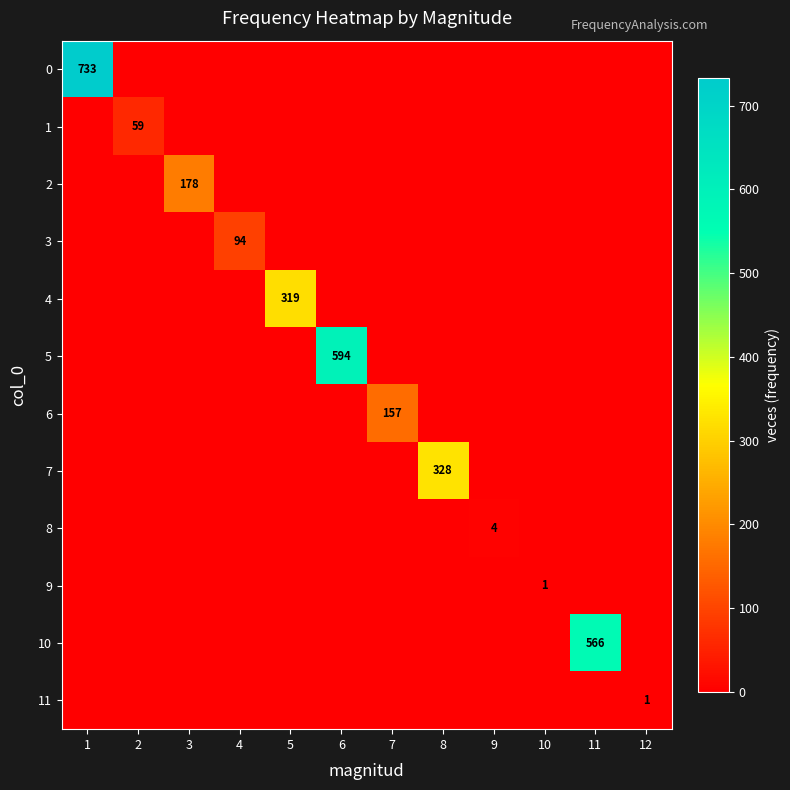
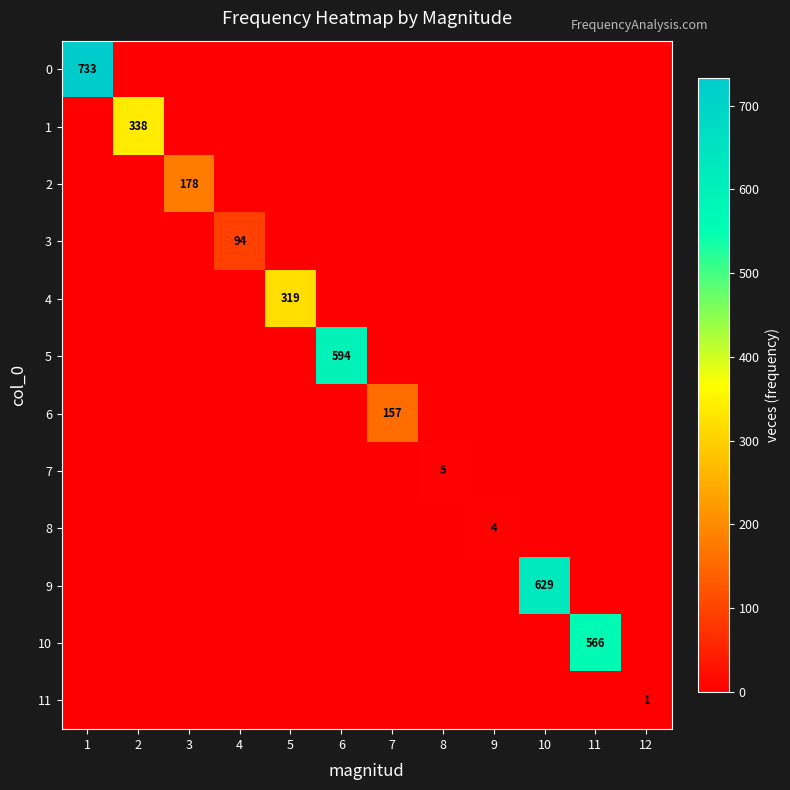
  {
    "0": {
      "1": 733
    },
    "1": {
-     "2": 59
+     "2": 338
    },
    "2": {
      "3": 178
    },
    "3": {
      "4": 94
    },
    "4": {
      "5": 319
    },
    "5": {
      "6": 594
    },
    "6": {
      "7": 157
    },
    "7": {
-     "8": 328
+     "8": 5
    },
    "8": {
      "9": 4
    },
    "9": {
-     "10": 1
+     "10": 629
    },
    "10": {
      "11": 566
    },
    "11": {
      "12": 1
    }
  }
